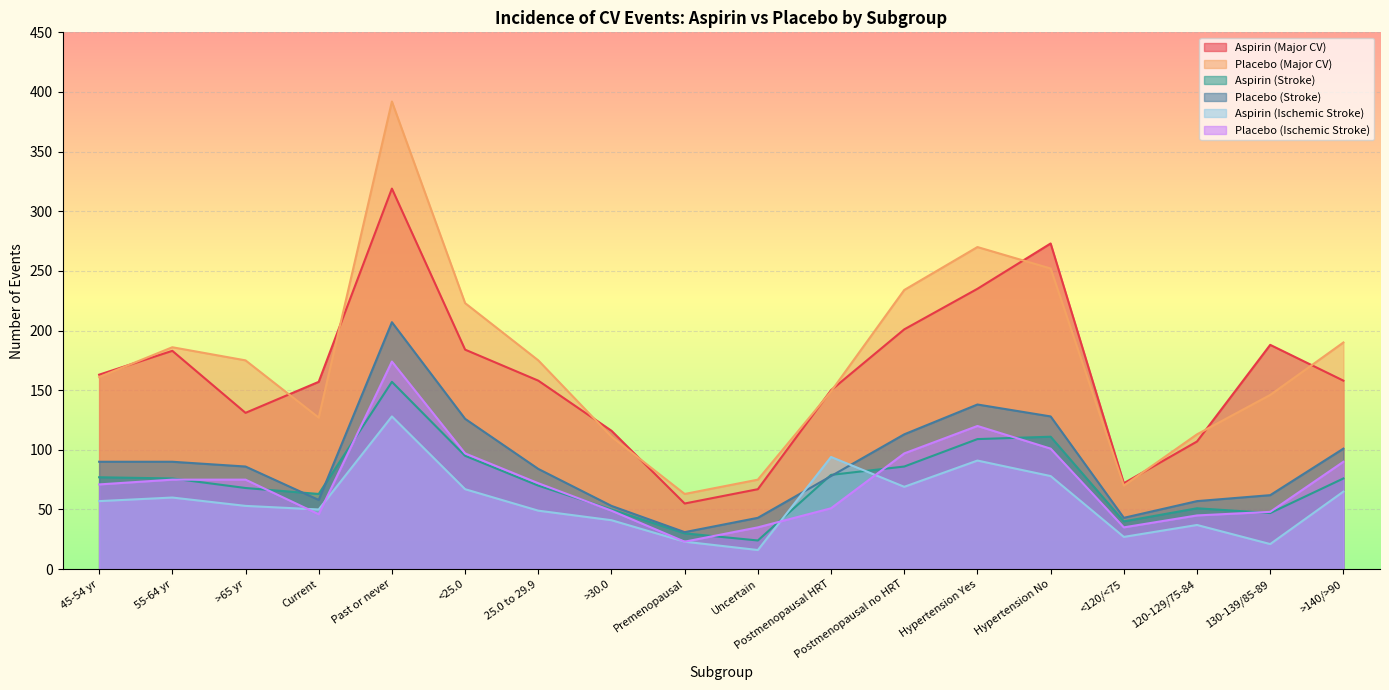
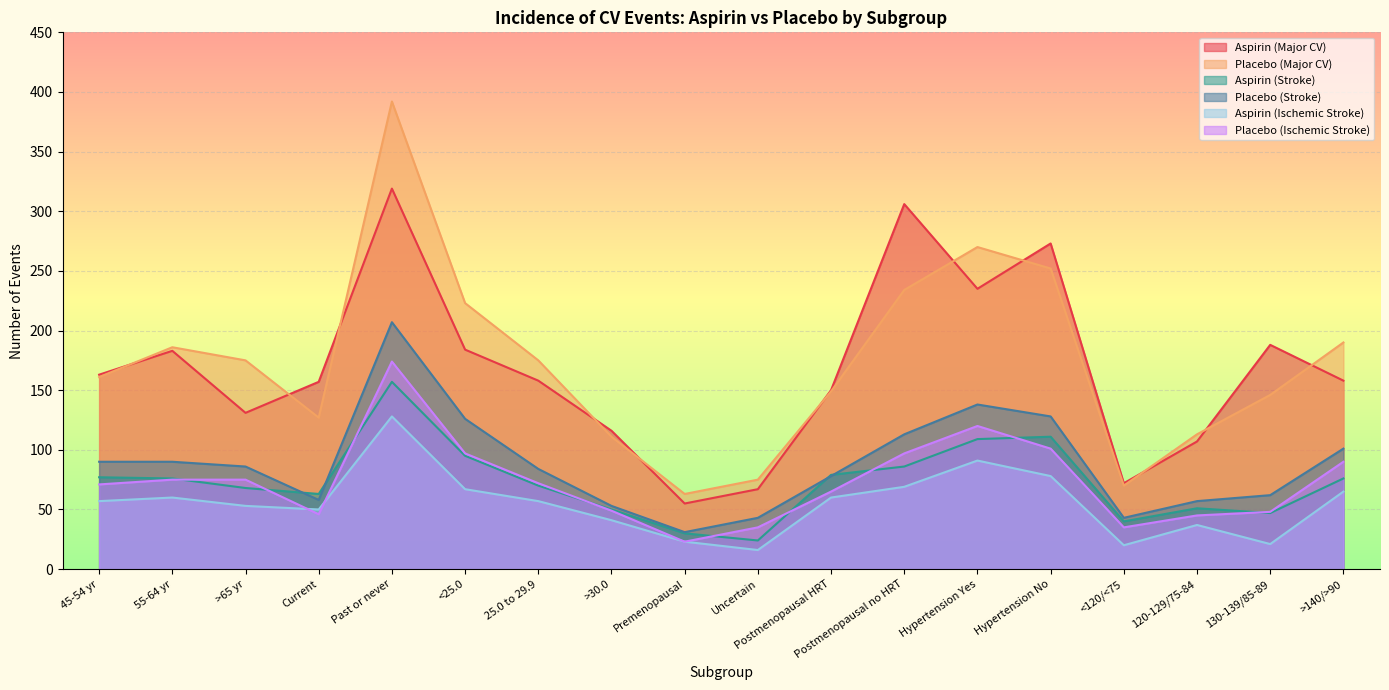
  {
    "Aspirin (Major CV)": {
      "55-64 yr": 183,
      ">65 yr": 131,
      "Current": 157,
      "Past or never": 319,
      "<25.0": 184,
      "25.0 to 29.9": 158,
      ">30.0": 116,
      "Premenopausal": 55,
      "Uncertain": 67,
-     "Postmenopausal no HRT": 201,
+     "Postmenopausal no HRT": 306,
      "Hypertension Yes": 235,
      "Hypertension No": 273,
      "120-129/75-84": 107,
      "130-139/85-89": 188,
      ">140/>90": 158
    },
    "Placebo (Major CV)": {
      "55-64 yr": 186,
      ">65 yr": 175,
      "Current": 127,
      "Past or never": 392,
      "<25.0": 223,
      "25.0 to 29.9": 175,
      ">30.0": 111,
      "Premenopausal": 63,
      "Uncertain": 75,
      "Postmenopausal no HRT": 234,
      "Hypertension Yes": 270,
      "Hypertension No": 252,
      "120-129/75-84": 113,
      "130-139/85-89": 146,
      ">140/>90": 190
    },
    "Aspirin (Ischemic Stroke)": {
      "45-54 yr": 57,
      "55-64 yr": 60,
      ">65 yr": 53,
      "Current": 50,
      "Past or never": 128,
      "<25.0": 67,
-     "25.0 to 29.9": 49,
+     "25.0 to 29.9": 57,
      ">30.0": 41,
      "Uncertain": 16,
-     "Postmenopausal HRT": 94,
+     "Postmenopausal HRT": 60,
      "Postmenopausal no HRT": 69,
      "Hypertension Yes": 91,
      "Hypertension No": 78,
-     "<120/<75": 27,
+     "<120/<75": 20,
      "120-129/75-84": 37,
      "130-139/85-89": 21,
      ">140/>90": 65
    },
    "Placebo (Ischemic Stroke)": {
      "45-54 yr": 71,
      ">65 yr": 75,
      "Current": 46,
      "Past or never": 174,
      "Uncertain": 35,
-     "Postmenopausal HRT": 51,
+     "Postmenopausal HRT": 65,
      "Postmenopausal no HRT": 97,
      "Hypertension Yes": 120,
      "Hypertension No": 101,
      "<120/<75": 35,
      "120-129/75-84": 45,
      ">140/>90": 90
    }
  }
